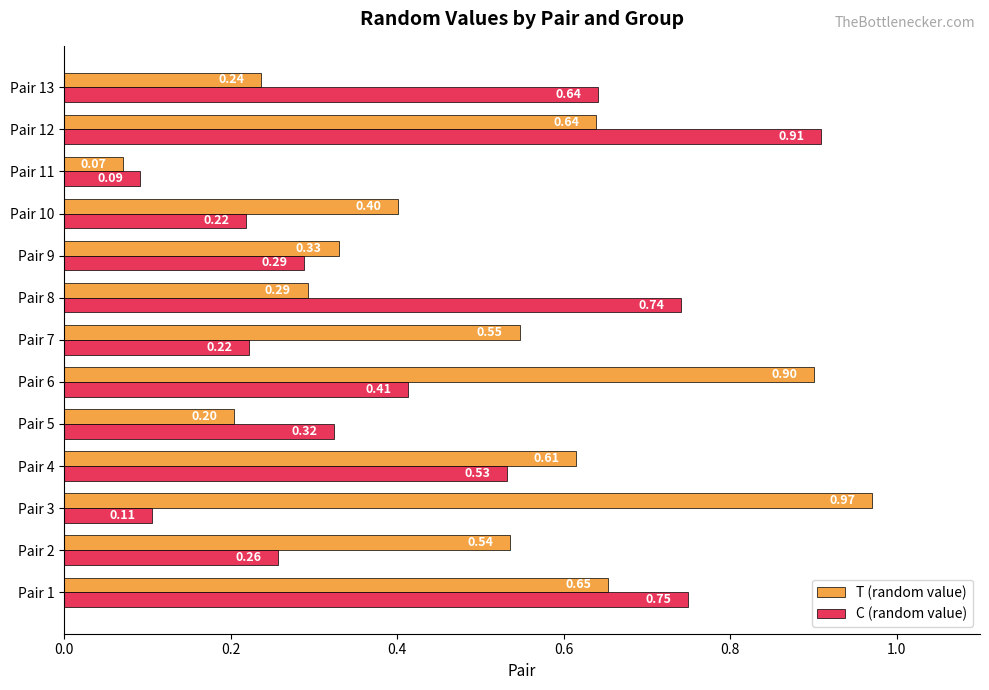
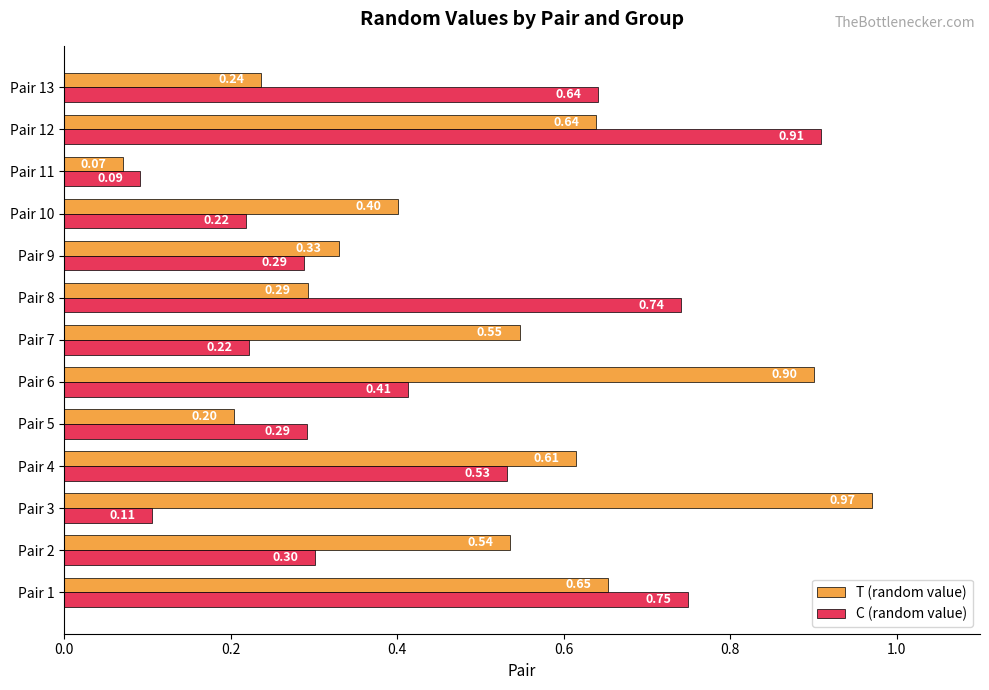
  {
    "T (random value)": {
      "Pair 13": 0.24,
      "Pair 12": 0.64,
      "Pair 11": 0.07,
      "Pair 10": 0.40,
      "Pair 9": 0.33,
      "Pair 8": 0.29,
      "Pair 7": 0.55,
      "Pair 6": 0.90,
      "Pair 5": 0.20,
      "Pair 4": 0.61,
      "Pair 3": 0.97,
      "Pair 2": 0.54,
      "Pair 1": 0.65
    },
    "C (random value)": {
      "Pair 13": 0.64,
      "Pair 12": 0.91,
      "Pair 11": 0.09,
      "Pair 10": 0.22,
      "Pair 9": 0.29,
      "Pair 8": 0.74,
      "Pair 7": 0.22,
      "Pair 6": 0.41,
-     "Pair 5": 0.32,
+     "Pair 5": 0.29,
      "Pair 4": 0.53,
      "Pair 3": 0.11,
-     "Pair 2": 0.26,
+     "Pair 2": 0.30,
      "Pair 1": 0.75
    }
  }
